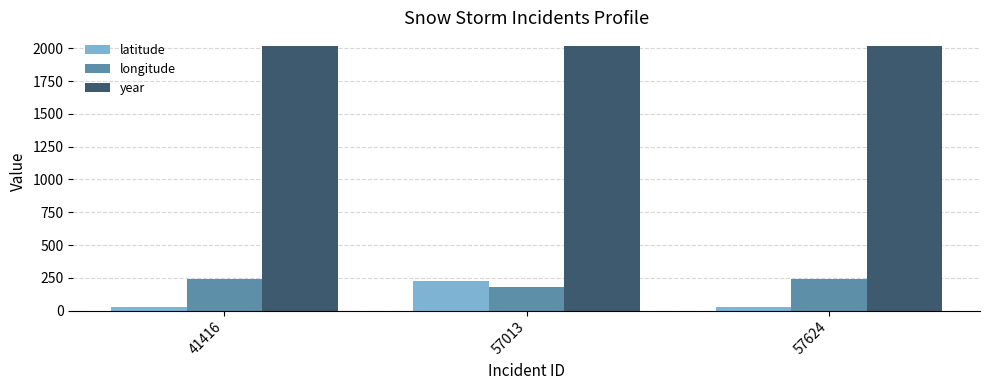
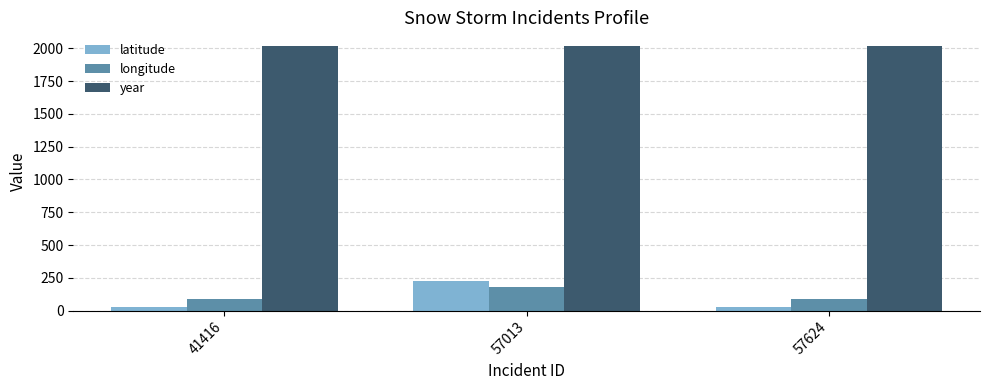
  {
    "latitude": {
      "41416": 30,
      "57013": 220,
      "57624": 30
    },
    "longitude": {
-     "41416": 240,
+     "41416": 90,
      "57013": 180,
-     "57624": 240
+     "57624": 90
    },
    "year": {
      "41416": 2020,
      "57013": 2020,
      "57624": 2020
    }
  }
